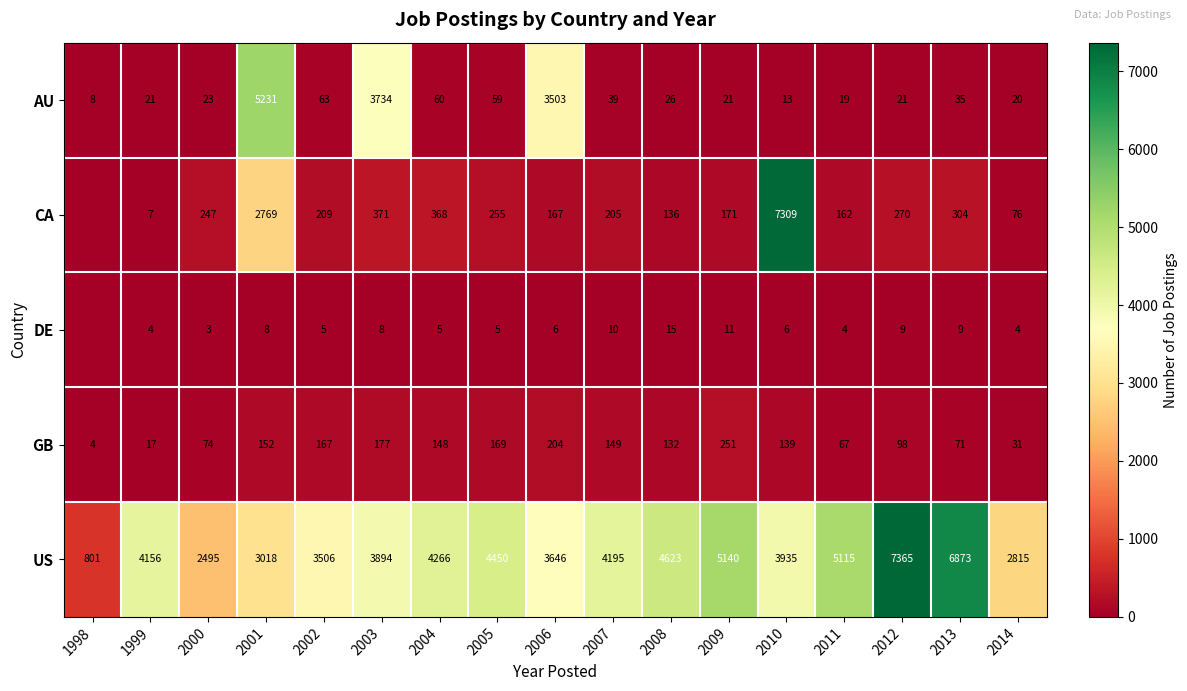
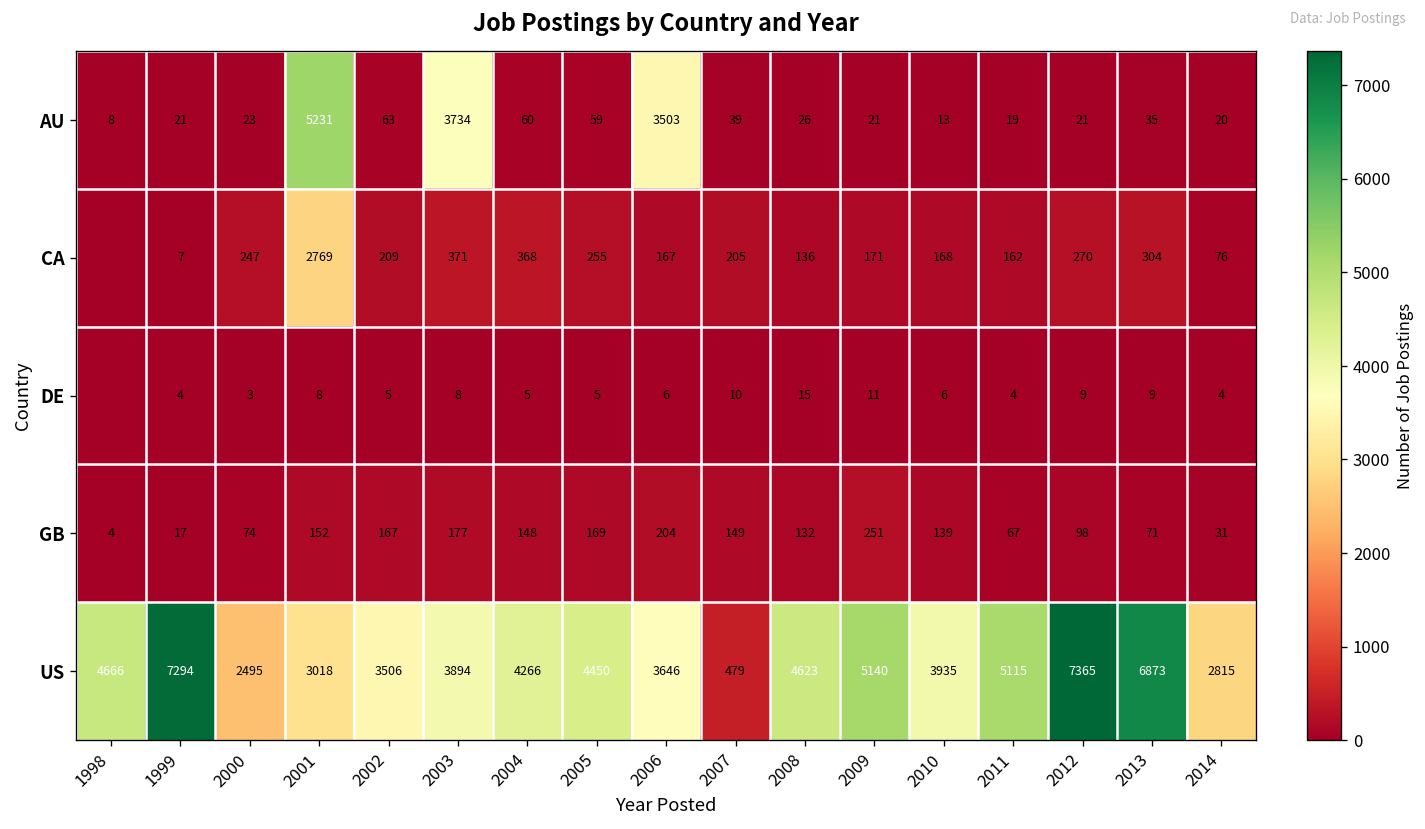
  {
    "AU": {
      "1998": 8,
      "1999": 21,
      "2000": 23,
      "2001": 5231,
      "2002": 63,
      "2003": 3734,
      "2004": 60,
      "2005": 59,
      "2006": 3503,
      "2007": 39,
      "2008": 26,
      "2009": 21,
      "2010": 13,
      "2011": 19,
      "2012": 21,
      "2013": 35,
      "2014": 20
    },
    "CA": {
      "1999": 7,
      "2000": 247,
      "2001": 2769,
      "2002": 209,
      "2003": 371,
      "2004": 368,
      "2005": 255,
      "2006": 167,
      "2007": 205,
      "2008": 136,
      "2009": 171,
-     "2010": 7309,
+     "2010": 168,
      "2011": 162,
      "2012": 270,
      "2013": 304,
      "2014": 76
    },
    "DE": {
      "1999": 4,
      "2000": 3,
      "2001": 8,
      "2002": 5,
      "2003": 8,
      "2004": 5,
      "2005": 5,
      "2006": 6,
      "2007": 10,
      "2008": 15,
      "2009": 11,
      "2010": 6,
      "2011": 4,
      "2012": 9,
      "2013": 9,
      "2014": 4
    },
    "GB": {
      "1998": 4,
      "1999": 17,
      "2000": 74,
      "2001": 152,
      "2002": 167,
      "2003": 177,
      "2004": 148,
      "2005": 169,
      "2006": 204,
      "2007": 149,
      "2008": 132,
      "2009": 251,
      "2010": 139,
      "2011": 67,
      "2012": 98,
      "2013": 71,
      "2014": 31
    },
    "US": {
-     "1998": 801,
-     "1999": 4156,
+     "1998": 4666,
+     "1999": 7294,
      "2000": 2495,
      "2001": 3018,
      "2002": 3506,
      "2003": 3894,
      "2004": 4266,
      "2005": 4450,
      "2006": 3646,
-     "2007": 4195,
+     "2007": 479,
      "2008": 4623,
      "2009": 5140,
      "2010": 3935,
      "2011": 5115,
      "2012": 7365,
      "2013": 6873,
      "2014": 2815
    }
  }
